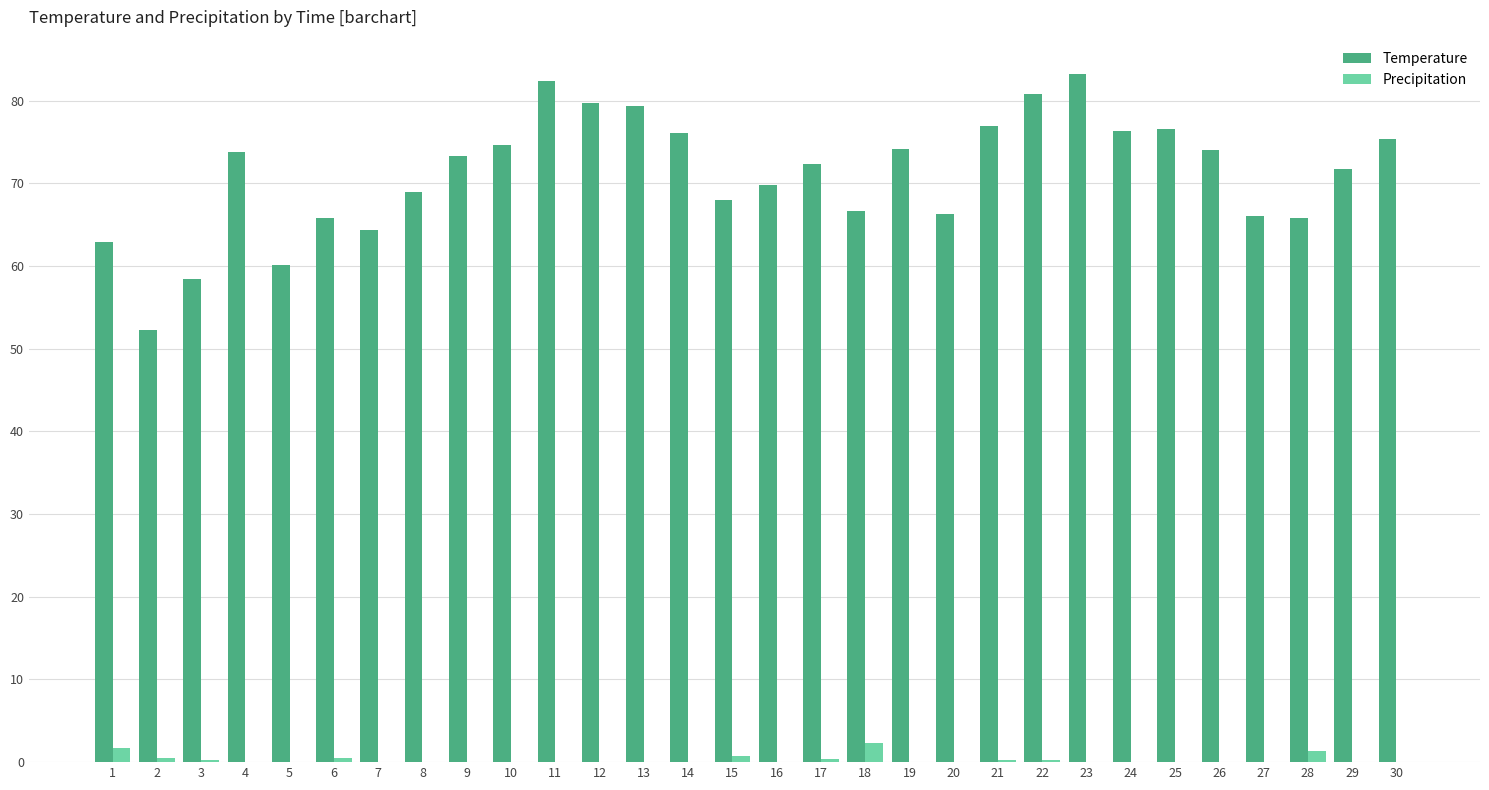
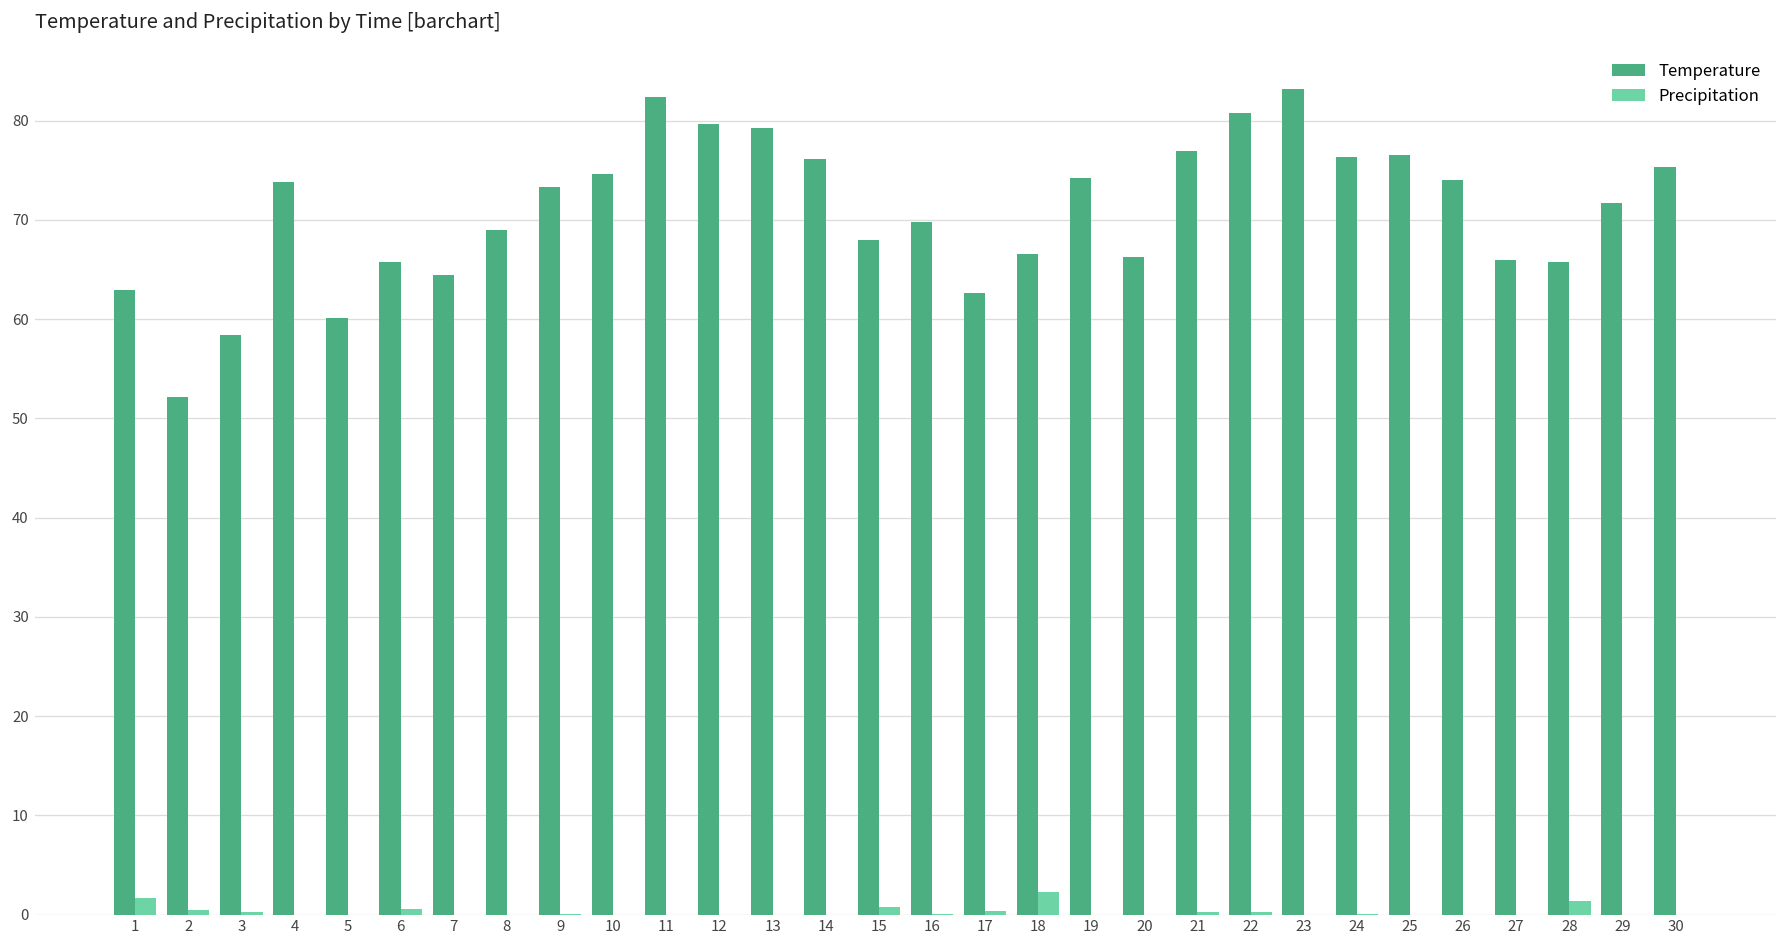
  {
    "Temperature": {
      "1": 63,
      "2": 52,
      "3": 58,
      "4": 74,
      "5": 60,
      "6": 66,
      "7": 64,
      "8": 69,
      "9": 73,
      "10": 75,
      "11": 82,
      "12": 80,
      "13": 79,
      "14": 76,
      "15": 68,
      "16": 70,
-     "17": 72,
+     "17": 63,
      "18": 67,
      "19": 74,
      "20": 66,
      "21": 77,
      "22": 81,
      "23": 83,
      "24": 76,
      "25": 77,
      "26": 74,
      "27": 66,
      "28": 66,
      "29": 72,
      "30": 75
    },
    "Precipitation": {
      "1": 2,
      "2": 0,
      "4": 0,
      "5": 0,
      "6": 1,
      "7": 0,
      "8": 0,
      "10": 0,
      "11": 0,
      "12": 0,
      "13": 0,
      "14": 0,
      "15": 1,
      "17": 0,
      "18": 2,
      "19": 0,
      "20": 0,
      "23": 0,
      "25": 0,
      "26": 0,
      "27": 0,
      "28": 1,
      "29": 0,
      "30": 0
    }
  }
